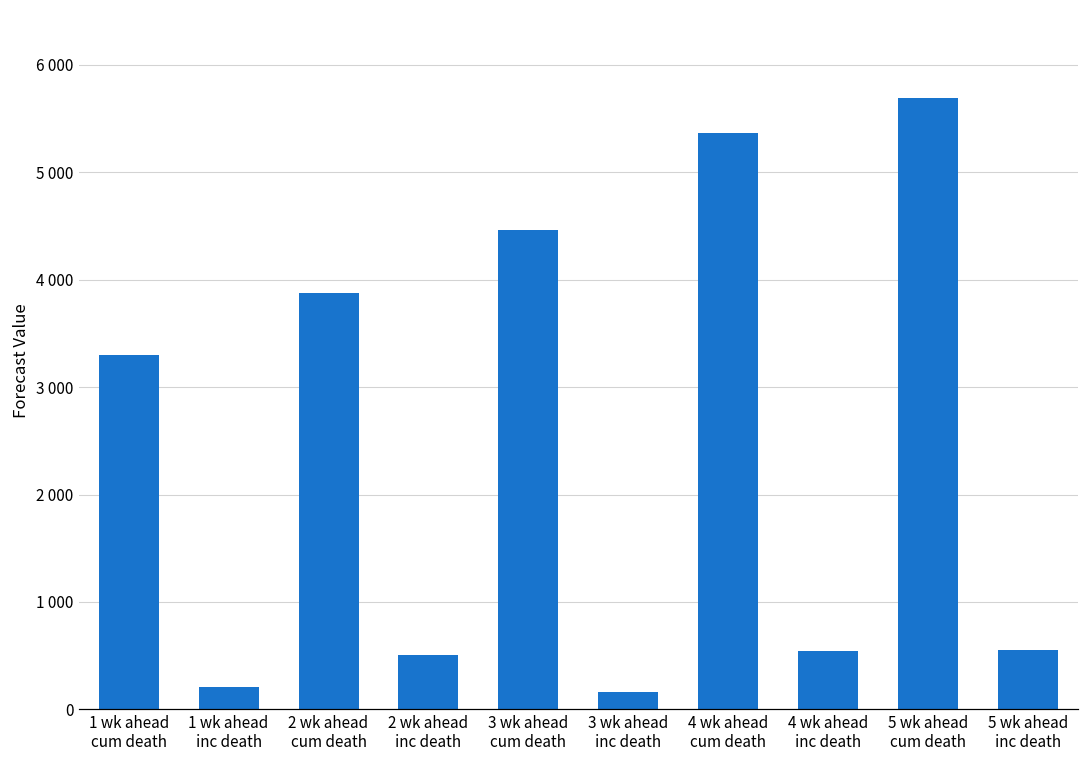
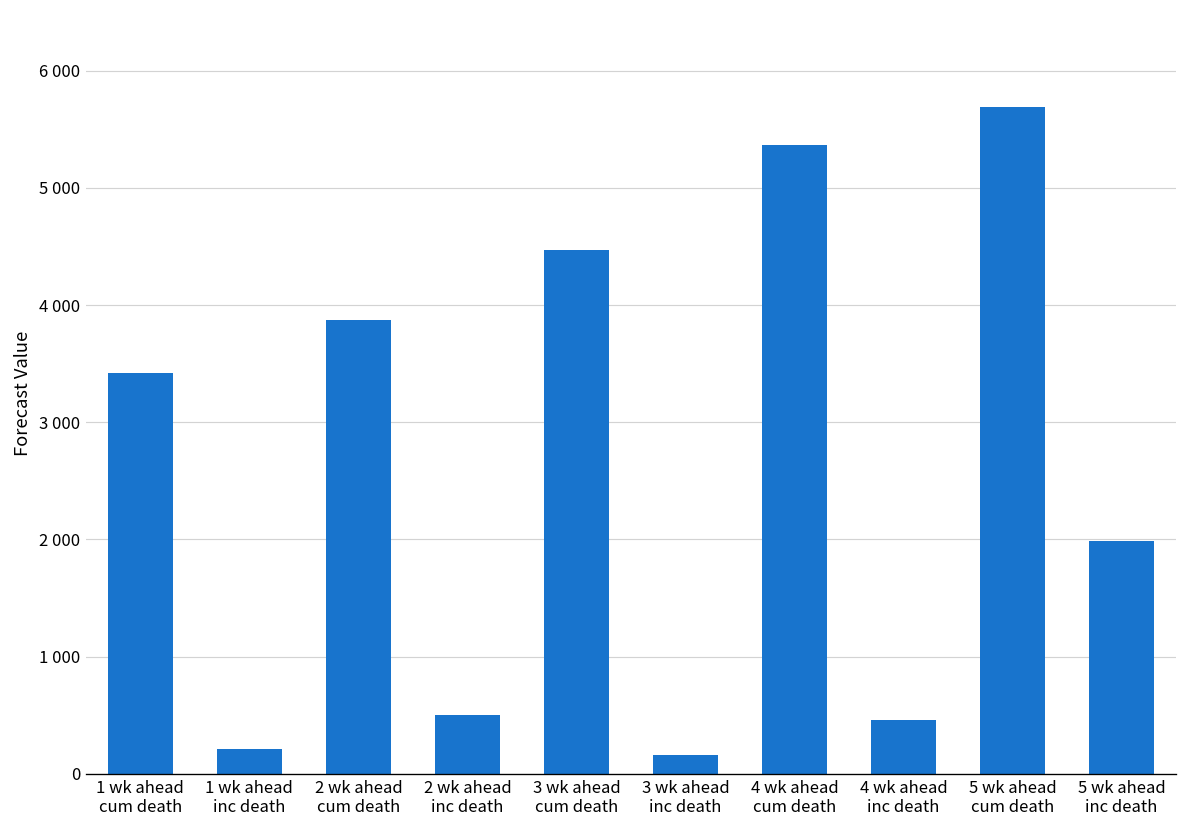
  {
-   "1 wk ahead cum death": 3300,
+   "1 wk ahead cum death": 3400,
    "1 wk ahead inc death": 200,
    "2 wk ahead cum death": 3900,
    "2 wk ahead inc death": 500,
    "3 wk ahead cum death": 4500,
    "3 wk ahead inc death": 200,
    "4 wk ahead cum death": 5400,
-   "4 wk ahead inc death": 540,
+   "4 wk ahead inc death": 460,
    "5 wk ahead cum death": 5700,
-   "5 wk ahead inc death": 600
+   "5 wk ahead inc death": 2000
  }
